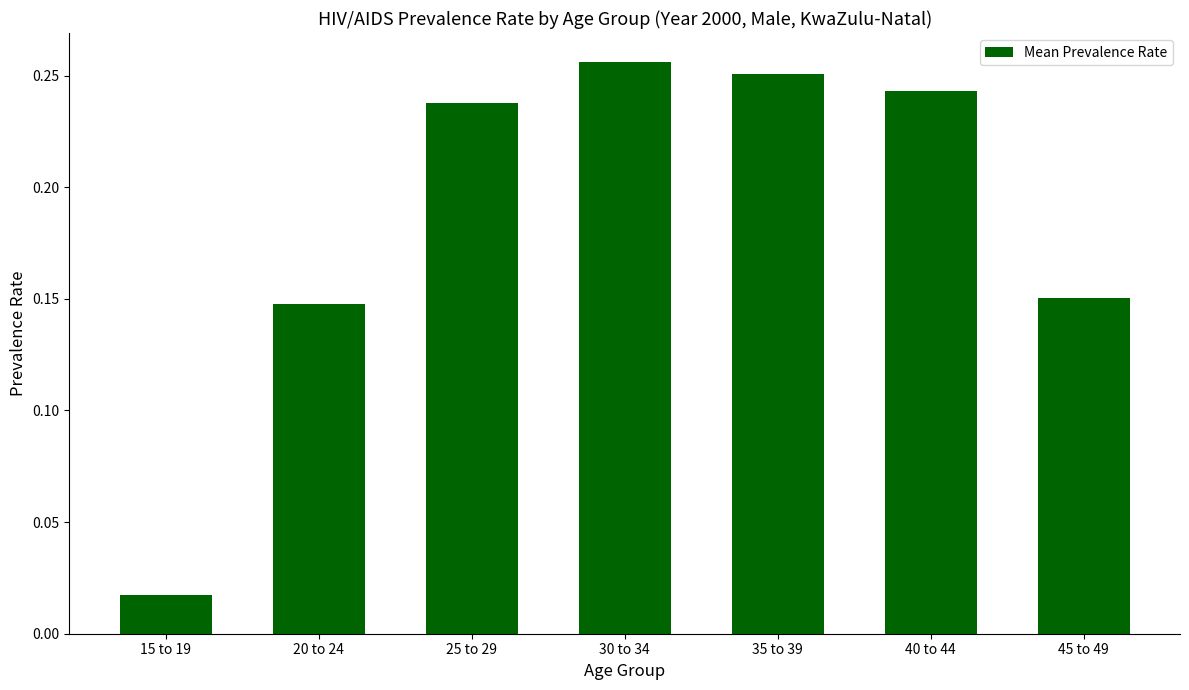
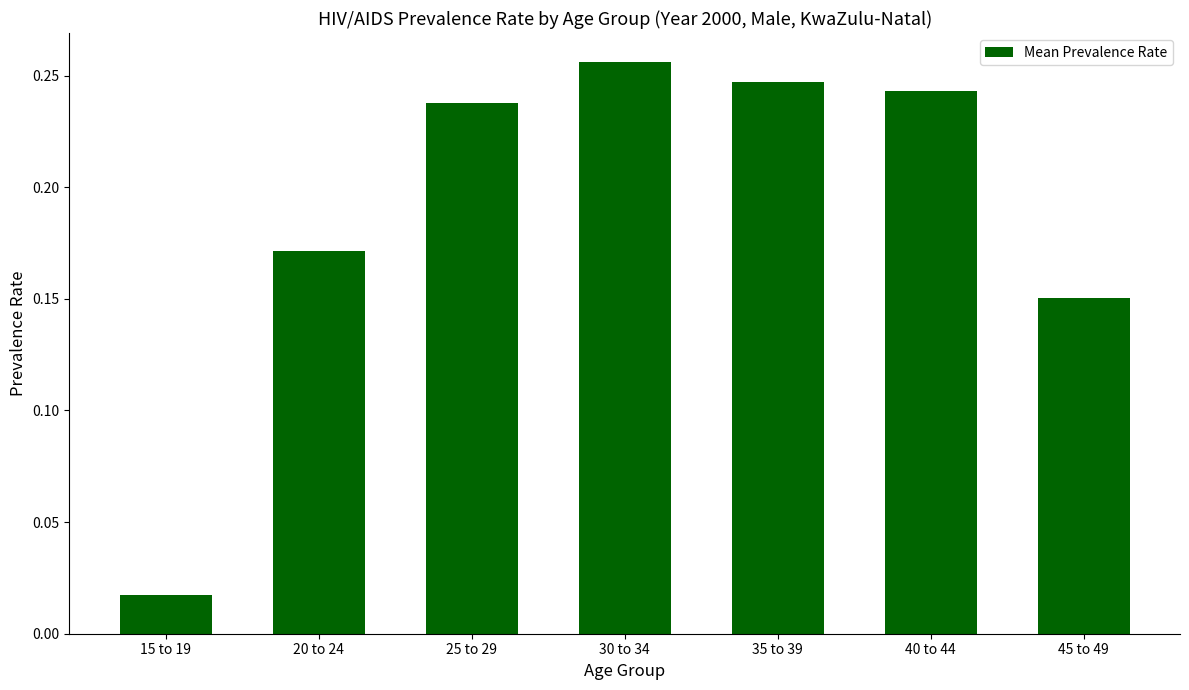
  {
    "15 to 19": 0.017,
-   "20 to 24": 0.148,
+   "20 to 24": 0.171,
    "25 to 29": 0.238,
    "30 to 34": 0.256,
-   "35 to 39": 0.251,
+   "35 to 39": 0.247,
    "40 to 44": 0.243,
    "45 to 49": 0.150
  }
